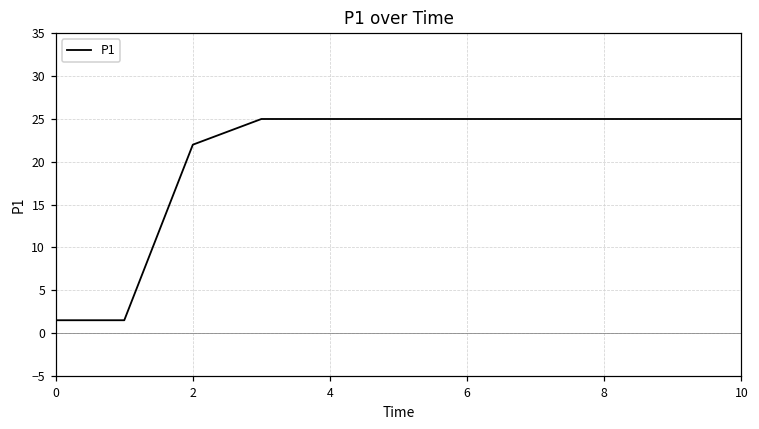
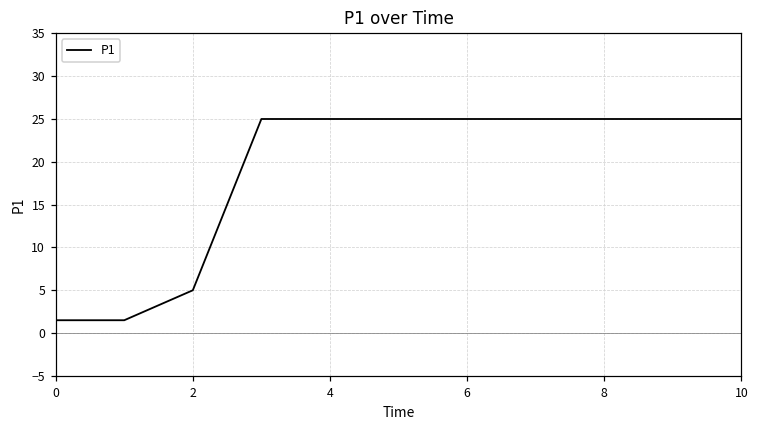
  {
    "0": 2,
-   "2": 22,
+   "2": 5,
    "4": 25,
    "6": 25,
    "8": 25,
    "10": 25
  }
